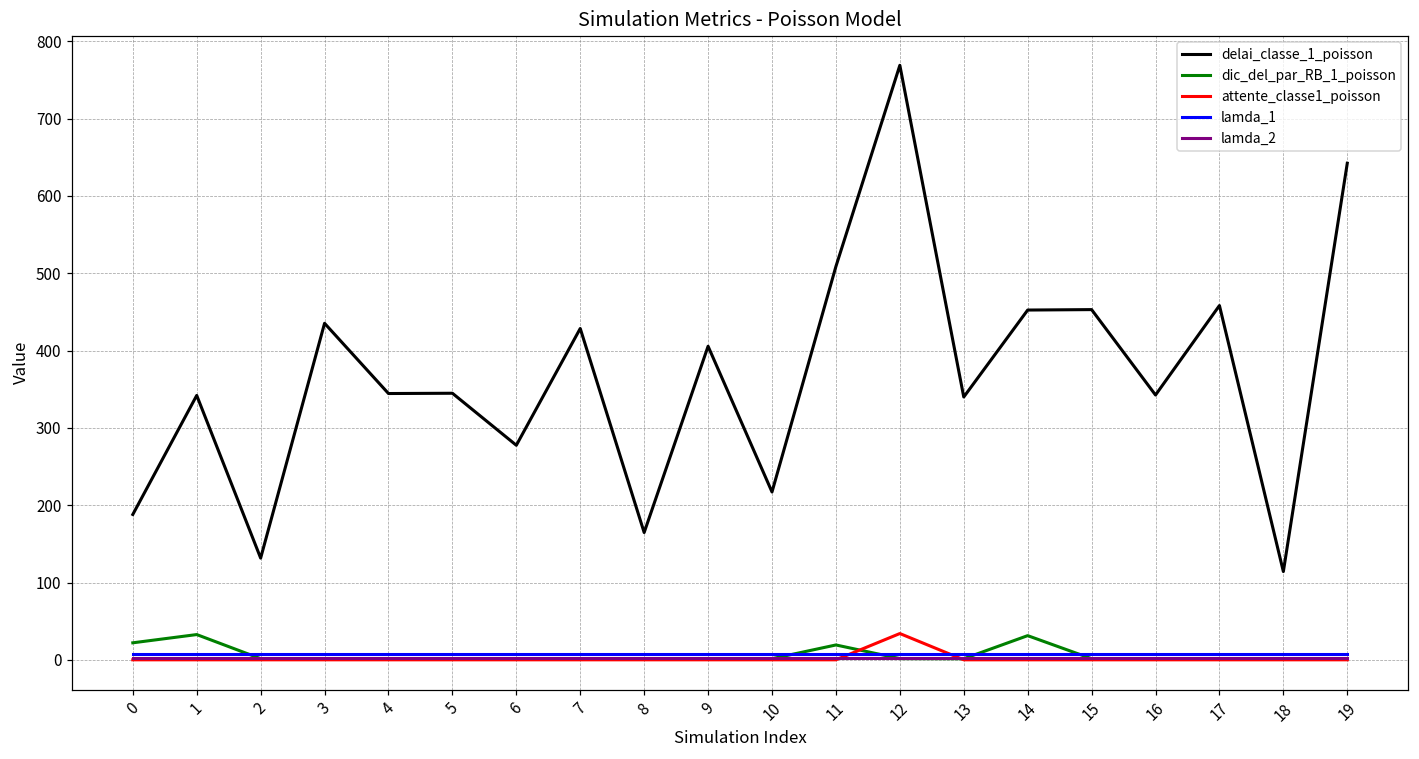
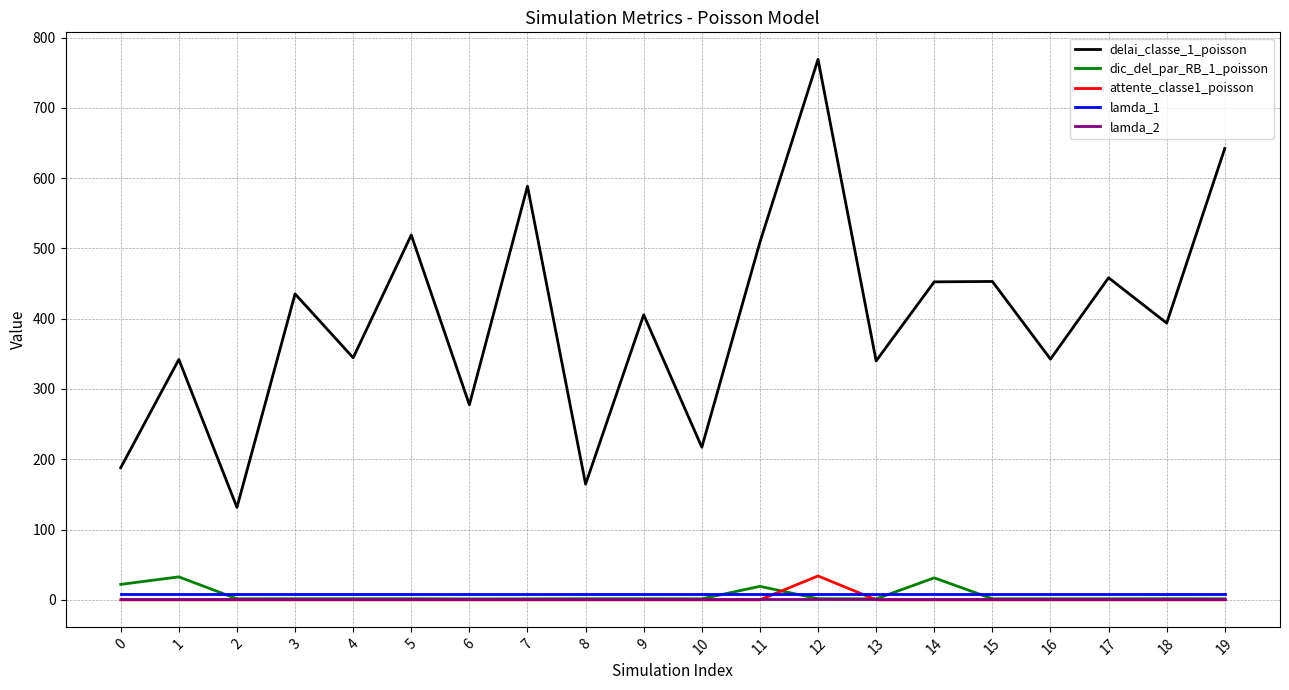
  {
    "delai_classe_1_poisson": {
      "0": 190,
      "1": 340,
      "2": 130,
      "3": 440,
      "4": 340,
-     "5": 340,
+     "5": 520,
      "6": 280,
-     "7": 430,
+     "7": 590,
      "8": 160,
      "9": 410,
      "10": 220,
      "11": 510,
      "12": 770,
      "13": 340,
      "14": 450,
      "15": 450,
      "16": 340,
      "17": 460,
-     "18": 110,
+     "18": 390,
      "19": 640
    },
    "dic_del_par_RB_1_poisson": {
      "0": 20,
      "1": 30,
      "11": 20,
      "14": 30
    },
    "attente_classe1_poisson": {
      "12": 30
    },
    "lamda_1": {
      "0": 10,
      "1": 10,
      "2": 10,
      "3": 10,
      "4": 10,
      "5": 10,
      "6": 10,
      "7": 10,
      "8": 10,
      "9": 10,
      "10": 10,
      "11": 10,
      "12": 10,
      "13": 10,
      "14": 10,
      "15": 10,
      "16": 10,
      "17": 10,
      "18": 10,
      "19": 10
    }
  }
